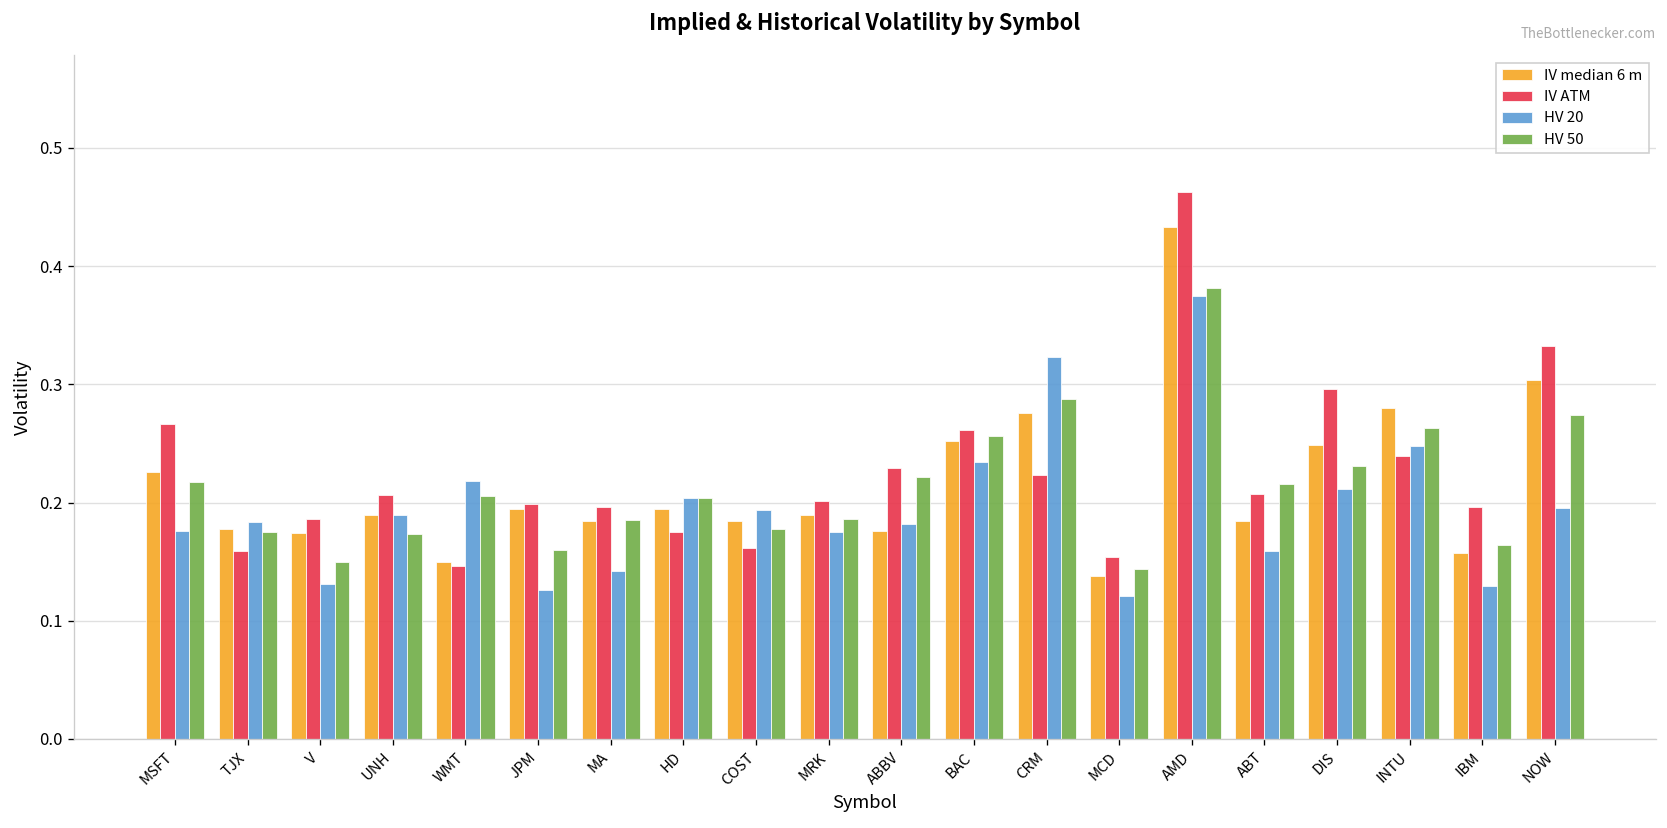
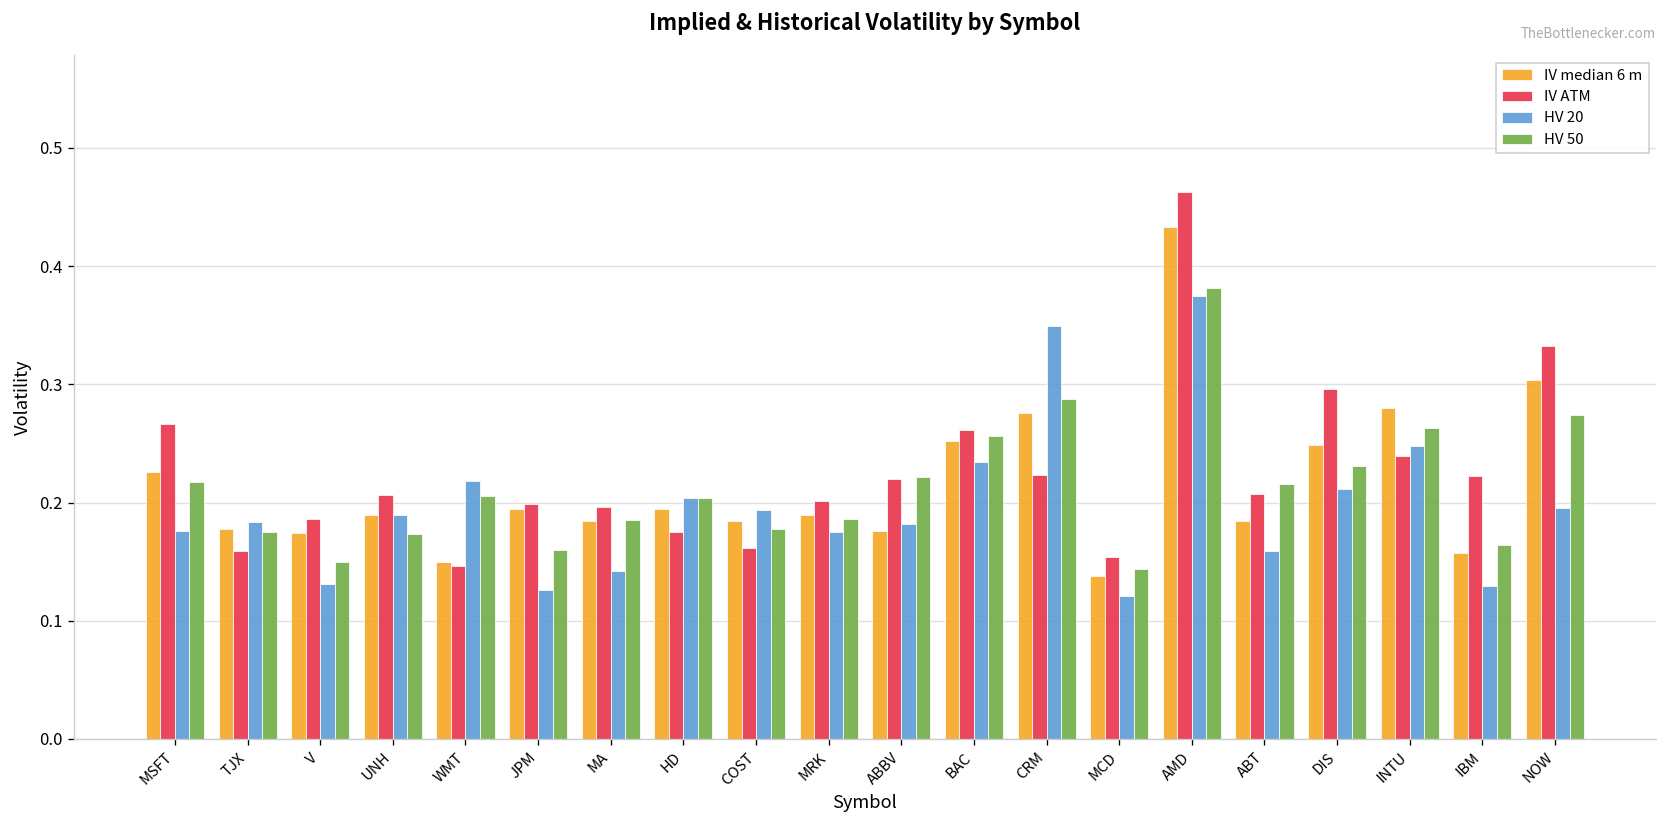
  {
    "IV median 6 m": {
      "MSFT": 0.23,
      "TJX": 0.18,
      "V": 0.17,
      "UNH": 0.19,
      "WMT": 0.15,
      "JPM": 0.19,
      "MA": 0.18,
      "HD": 0.19,
      "COST": 0.18,
      "MRK": 0.19,
      "ABBV": 0.18,
      "BAC": 0.25,
      "CRM": 0.28,
      "MCD": 0.14,
      "AMD": 0.43,
      "ABT": 0.18,
      "DIS": 0.25,
      "INTU": 0.28,
      "IBM": 0.16,
      "NOW": 0.30
    },
    "IV ATM": {
      "MSFT": 0.27,
      "TJX": 0.16,
      "V": 0.19,
      "UNH": 0.21,
      "WMT": 0.15,
      "JPM": 0.20,
      "MA": 0.20,
      "HD": 0.18,
      "COST": 0.16,
      "MRK": 0.20,
-     "ABBV": 0.23,
+     "ABBV": 0.22,
      "BAC": 0.26,
      "CRM": 0.22,
      "MCD": 0.15,
      "AMD": 0.46,
      "ABT": 0.21,
      "DIS": 0.30,
      "INTU": 0.24,
-     "IBM": 0.20,
+     "IBM": 0.22,
      "NOW": 0.33
    },
    "HV 20": {
      "MSFT": 0.18,
      "TJX": 0.18,
      "V": 0.13,
      "UNH": 0.19,
      "WMT": 0.22,
      "JPM": 0.13,
      "MA": 0.14,
      "HD": 0.20,
      "COST": 0.19,
      "MRK": 0.17,
      "ABBV": 0.18,
      "BAC": 0.23,
-     "CRM": 0.32,
+     "CRM": 0.35,
      "MCD": 0.12,
      "AMD": 0.38,
      "ABT": 0.16,
      "DIS": 0.21,
      "INTU": 0.25,
      "IBM": 0.13,
      "NOW": 0.20
    },
    "HV 50": {
      "MSFT": 0.22,
      "TJX": 0.18,
      "V": 0.15,
      "UNH": 0.17,
      "WMT": 0.21,
      "JPM": 0.16,
      "MA": 0.19,
      "HD": 0.20,
      "COST": 0.18,
      "MRK": 0.19,
      "ABBV": 0.22,
      "BAC": 0.26,
      "CRM": 0.29,
      "MCD": 0.14,
      "AMD": 0.38,
      "ABT": 0.22,
      "DIS": 0.23,
      "INTU": 0.26,
      "IBM": 0.16,
      "NOW": 0.27
    }
  }
